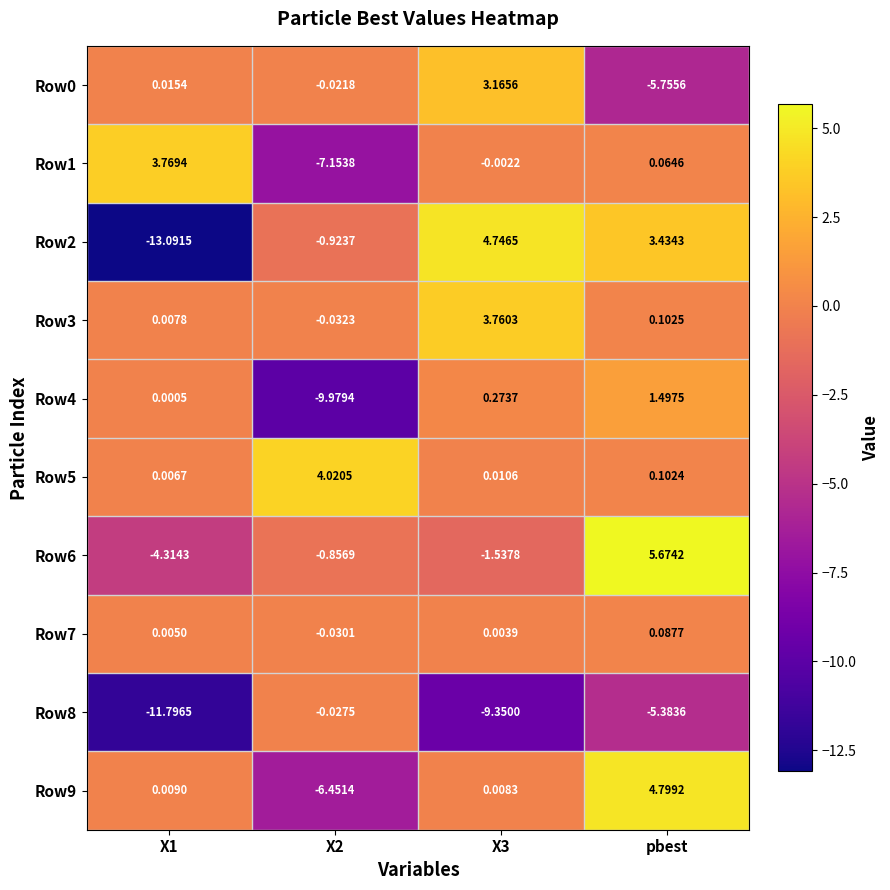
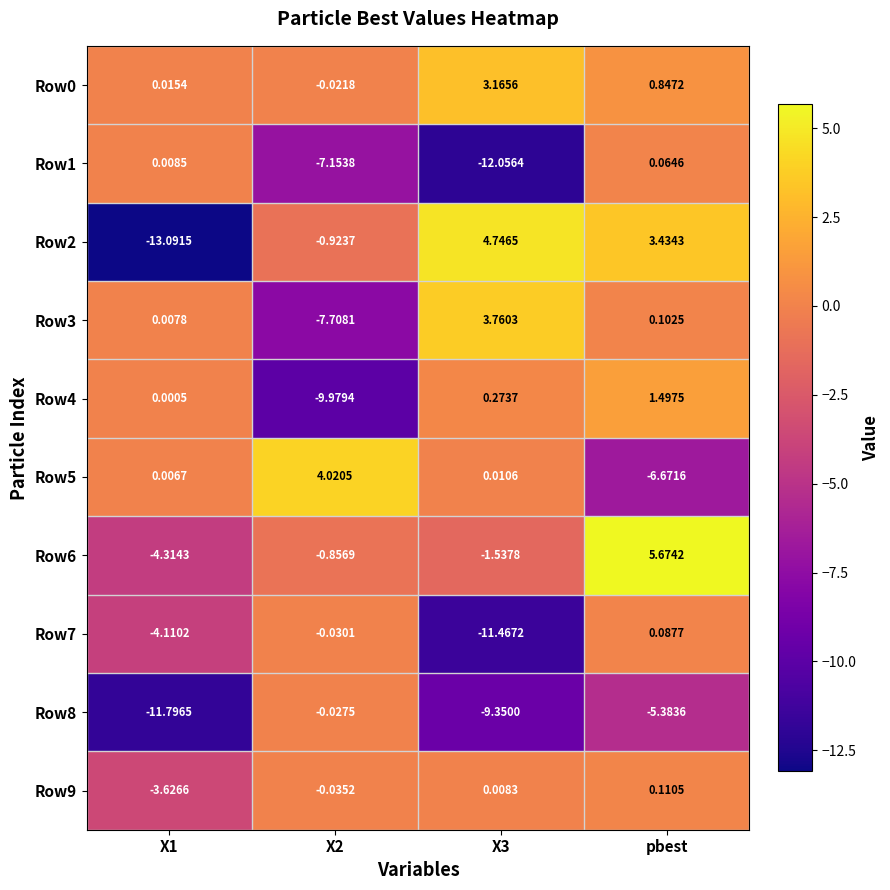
  {
    "Row0": {
      "X1": 0.0154,
      "X2": -0.0218,
      "X3": 3.1656,
-     "pbest": -5.7556
+     "pbest": 0.8472
    },
    "Row1": {
-     "X1": 3.7694,
+     "X1": 0.0085,
      "X2": -7.1538,
-     "X3": -0.0022,
+     "X3": -12.0564,
      "pbest": 0.0646
    },
    "Row2": {
      "X1": -13.0915,
      "X2": -0.9237,
      "X3": 4.7465,
      "pbest": 3.4343
    },
    "Row3": {
      "X1": 0.0078,
-     "X2": -0.0323,
+     "X2": -7.7081,
      "X3": 3.7603,
      "pbest": 0.1025
    },
    "Row4": {
      "X1": 0.0005,
      "X2": -9.9794,
      "X3": 0.2737,
      "pbest": 1.4975
    },
    "Row5": {
      "X1": 0.0067,
      "X2": 4.0205,
      "X3": 0.0106,
-     "pbest": 0.1024
+     "pbest": -6.6716
    },
    "Row6": {
      "X1": -4.3143,
      "X2": -0.8569,
      "X3": -1.5378,
      "pbest": 5.6742
    },
    "Row7": {
-     "X1": 0.0050,
+     "X1": -4.1102,
      "X2": -0.0301,
-     "X3": 0.0039,
+     "X3": -11.4672,
      "pbest": 0.0877
    },
    "Row8": {
      "X1": -11.7965,
      "X2": -0.0275,
      "X3": -9.3500,
      "pbest": -5.3836
    },
    "Row9": {
-     "X1": 0.0090,
-     "X2": -6.4514,
+     "X1": -3.6266,
+     "X2": -0.0352,
      "X3": 0.0083,
-     "pbest": 4.7992
+     "pbest": 0.1105
    }
  }
